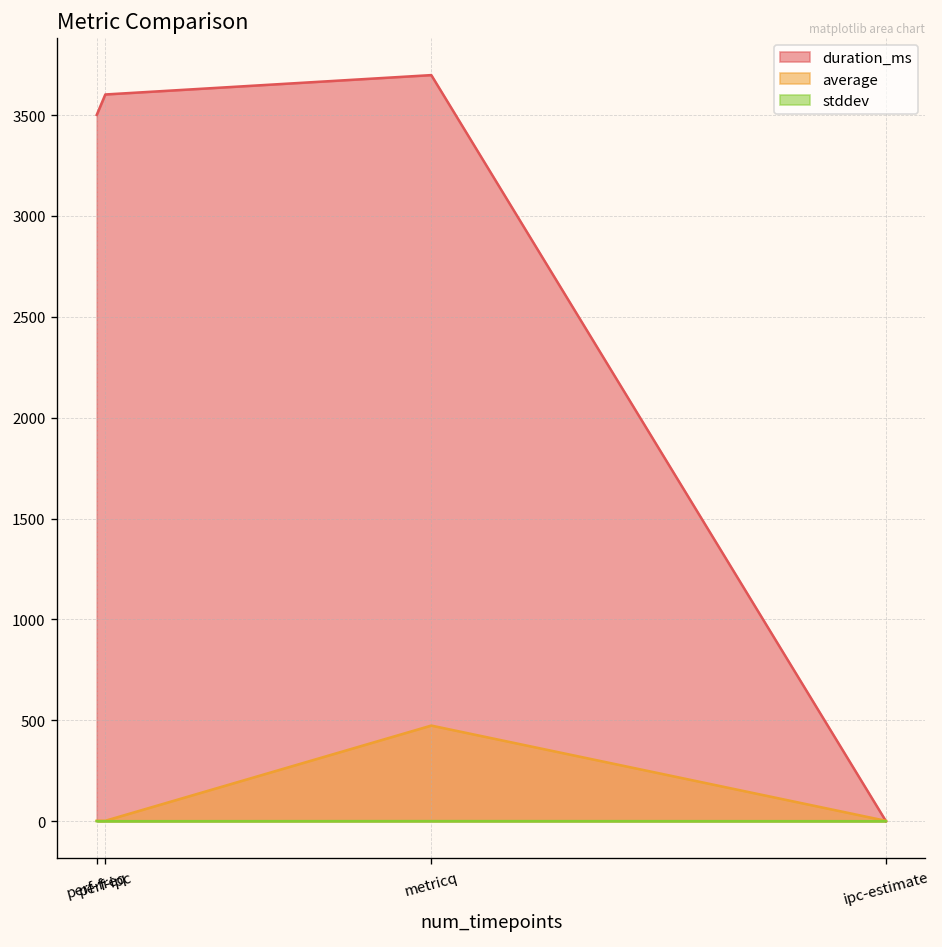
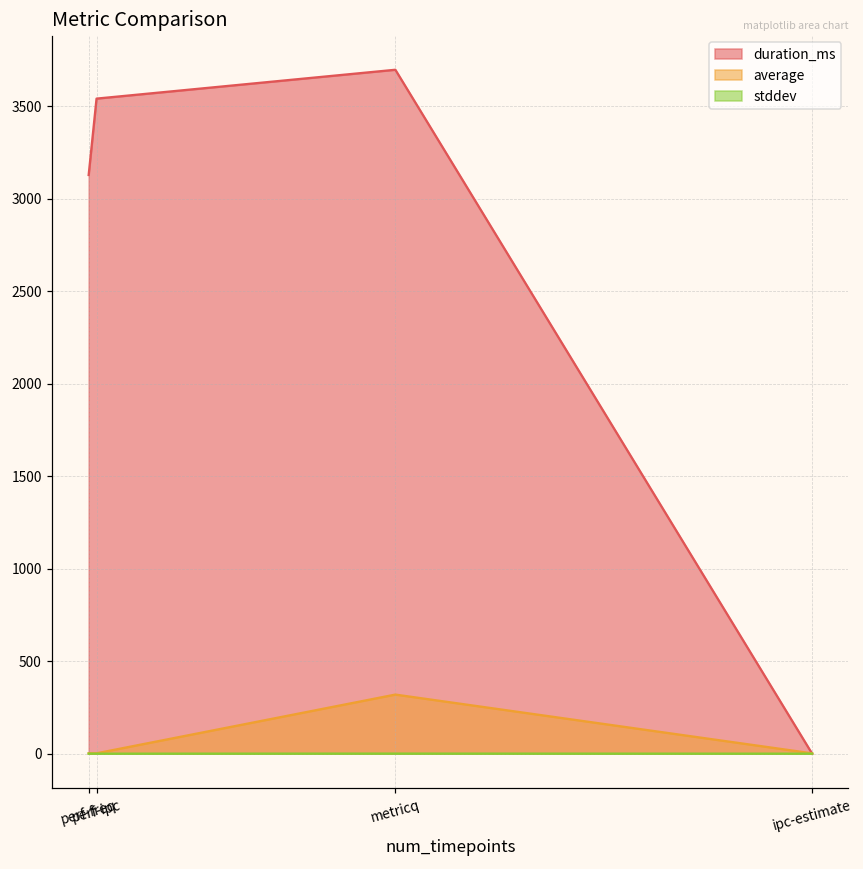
  {
    "duration_ms": {
-     "perf-freq": 3500,
-     "perf-ipc": 3600,
+     "perf-freq": 3130,
+     "perf-ipc": 3540,
      "metricq": 3700
    },
    "average": {
-     "metricq": 470
+     "metricq": 320
    },
    "stddev": {
      "metricq": 0
    }
  }
